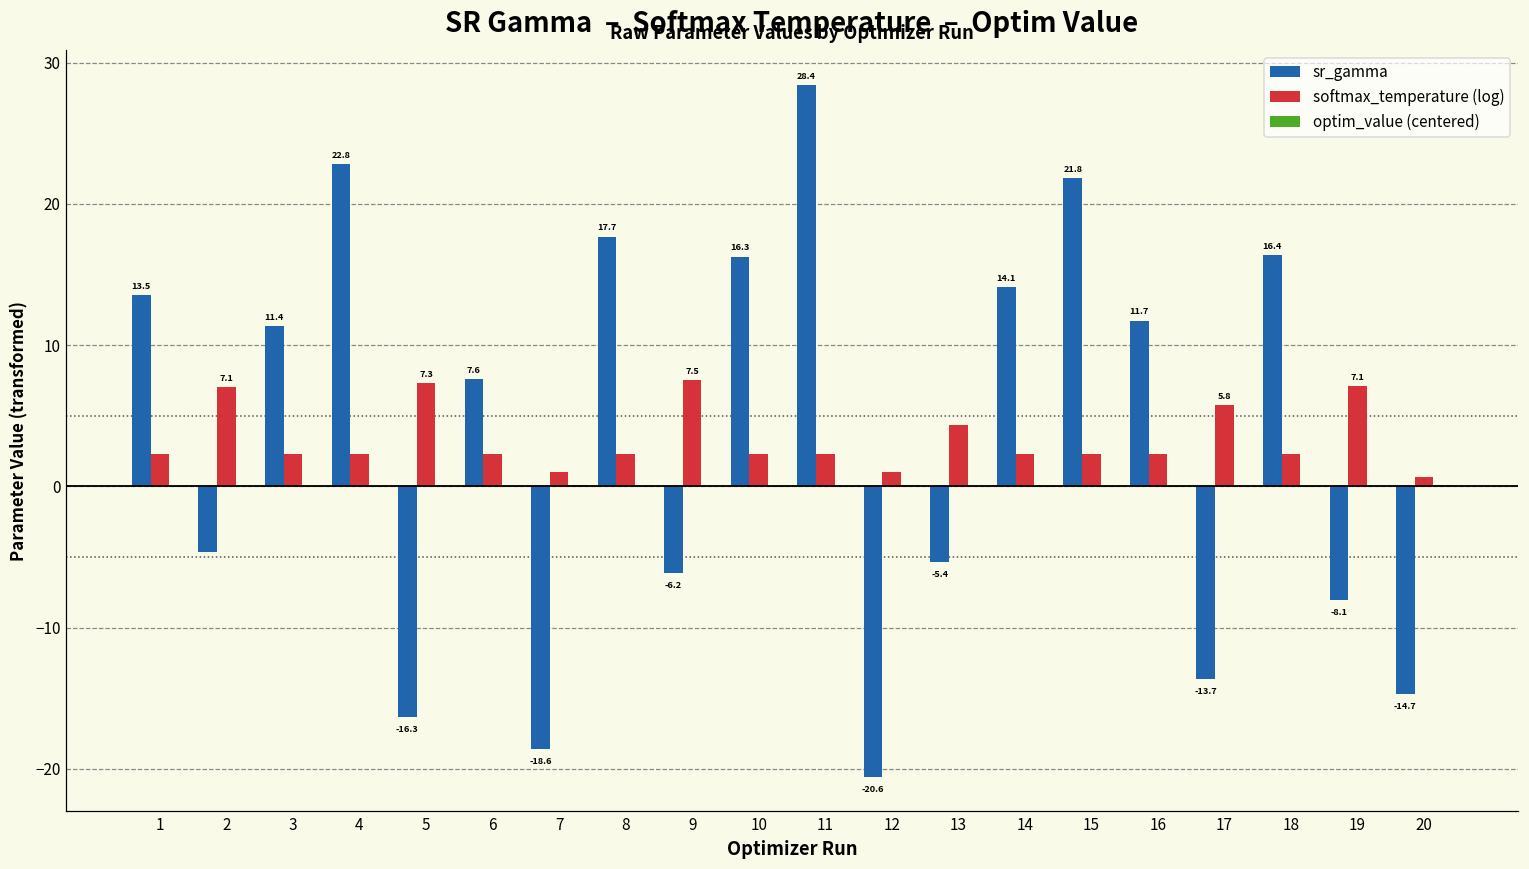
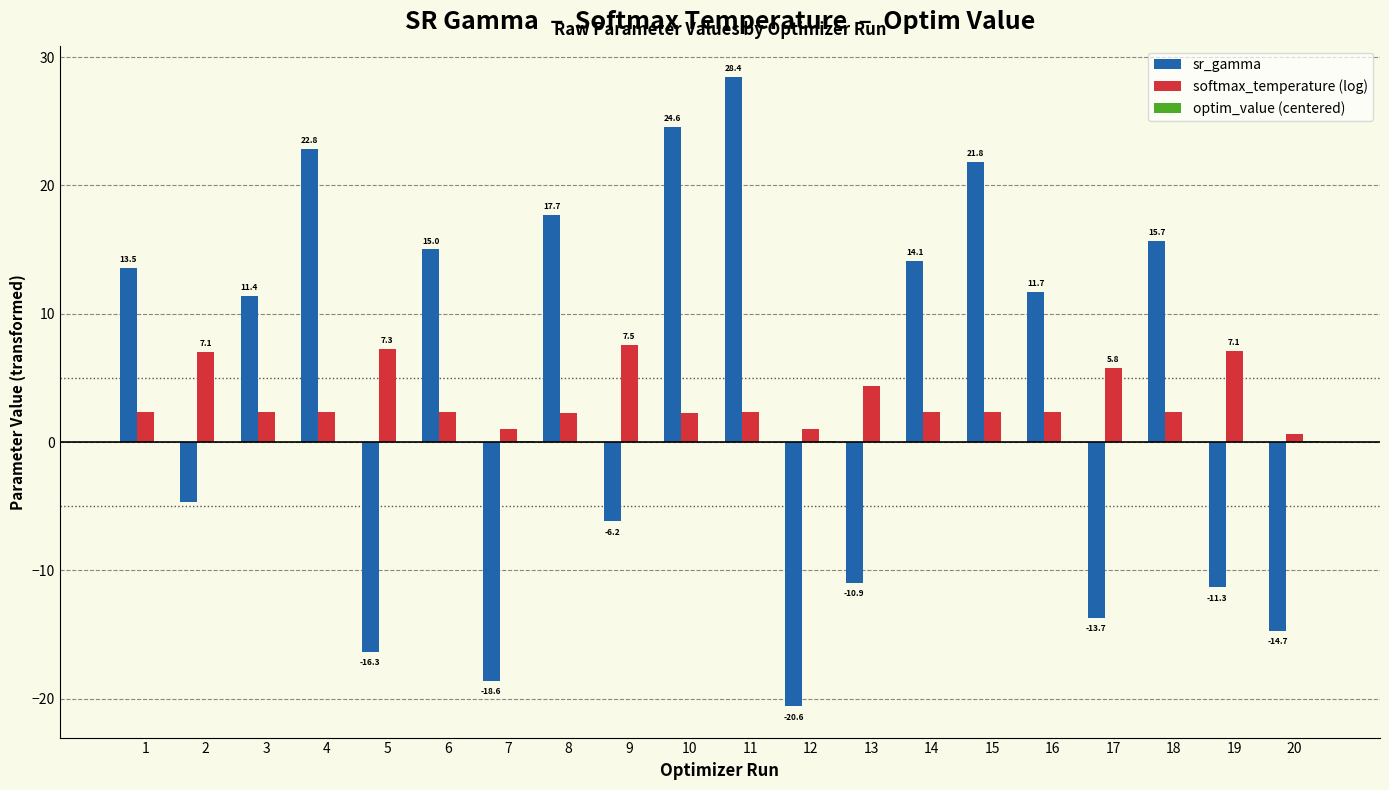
  {
    "sr_gamma": {
      "1": 13.5,
      "3": 11.4,
      "4": 22.8,
      "5": -16.3,
-     "6": 7.6,
+     "6": 15.0,
      "7": -18.6,
      "8": 17.7,
      "9": -6.2,
-     "10": 16.3,
+     "10": 24.6,
      "11": 28.4,
      "12": -20.6,
-     "13": -5.4,
+     "13": -10.9,
      "14": 14.1,
      "15": 21.8,
      "16": 11.7,
      "17": -13.7,
-     "18": 16.4,
-     "19": -8.1,
+     "18": 15.7,
+     "19": -11.3,
      "20": -14.7
    },
    "softmax_temperature (log)": {
      "2": 7.1,
      "5": 7.3,
      "9": 7.5,
      "17": 5.8,
      "19": 7.1
    }
  }
